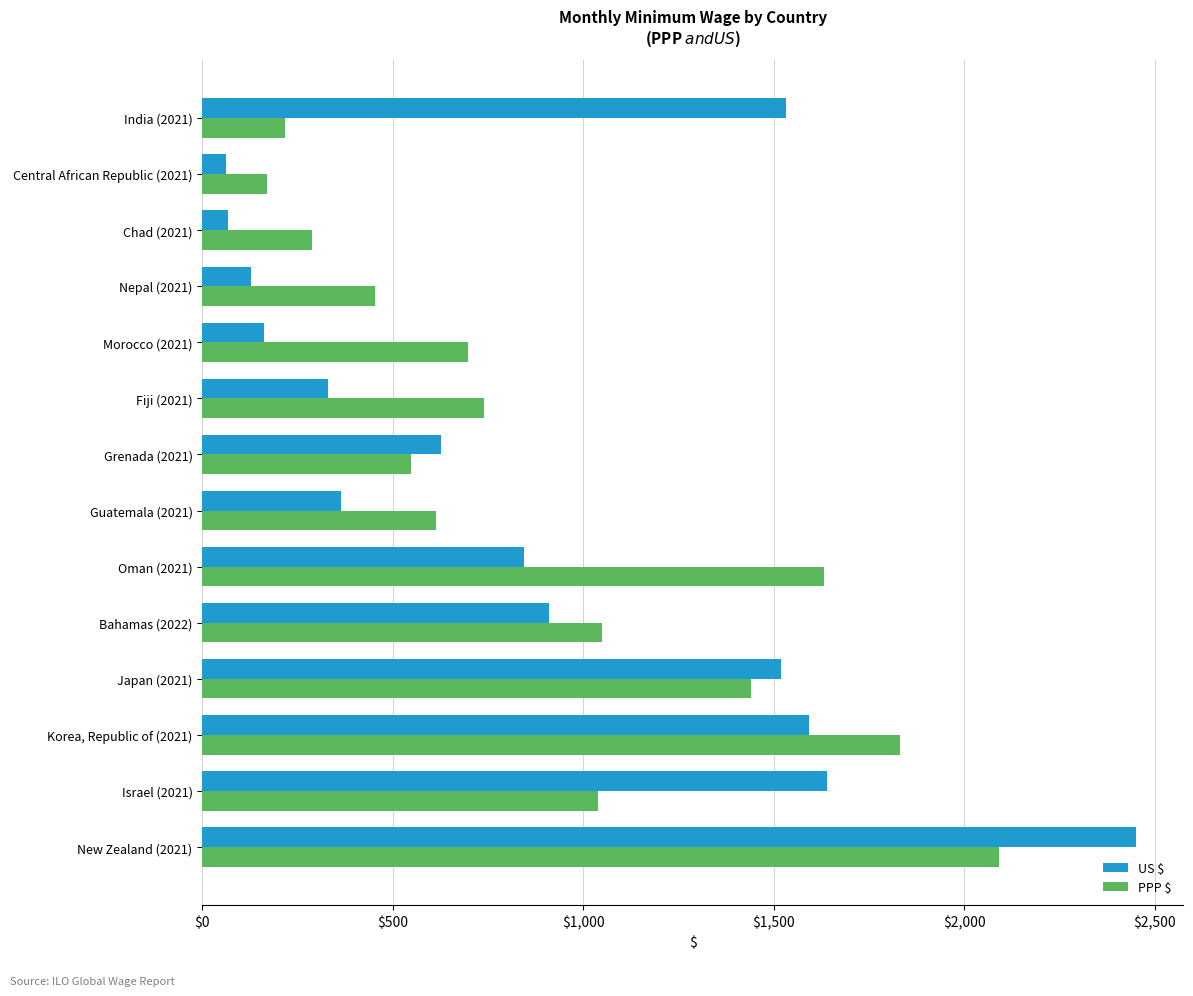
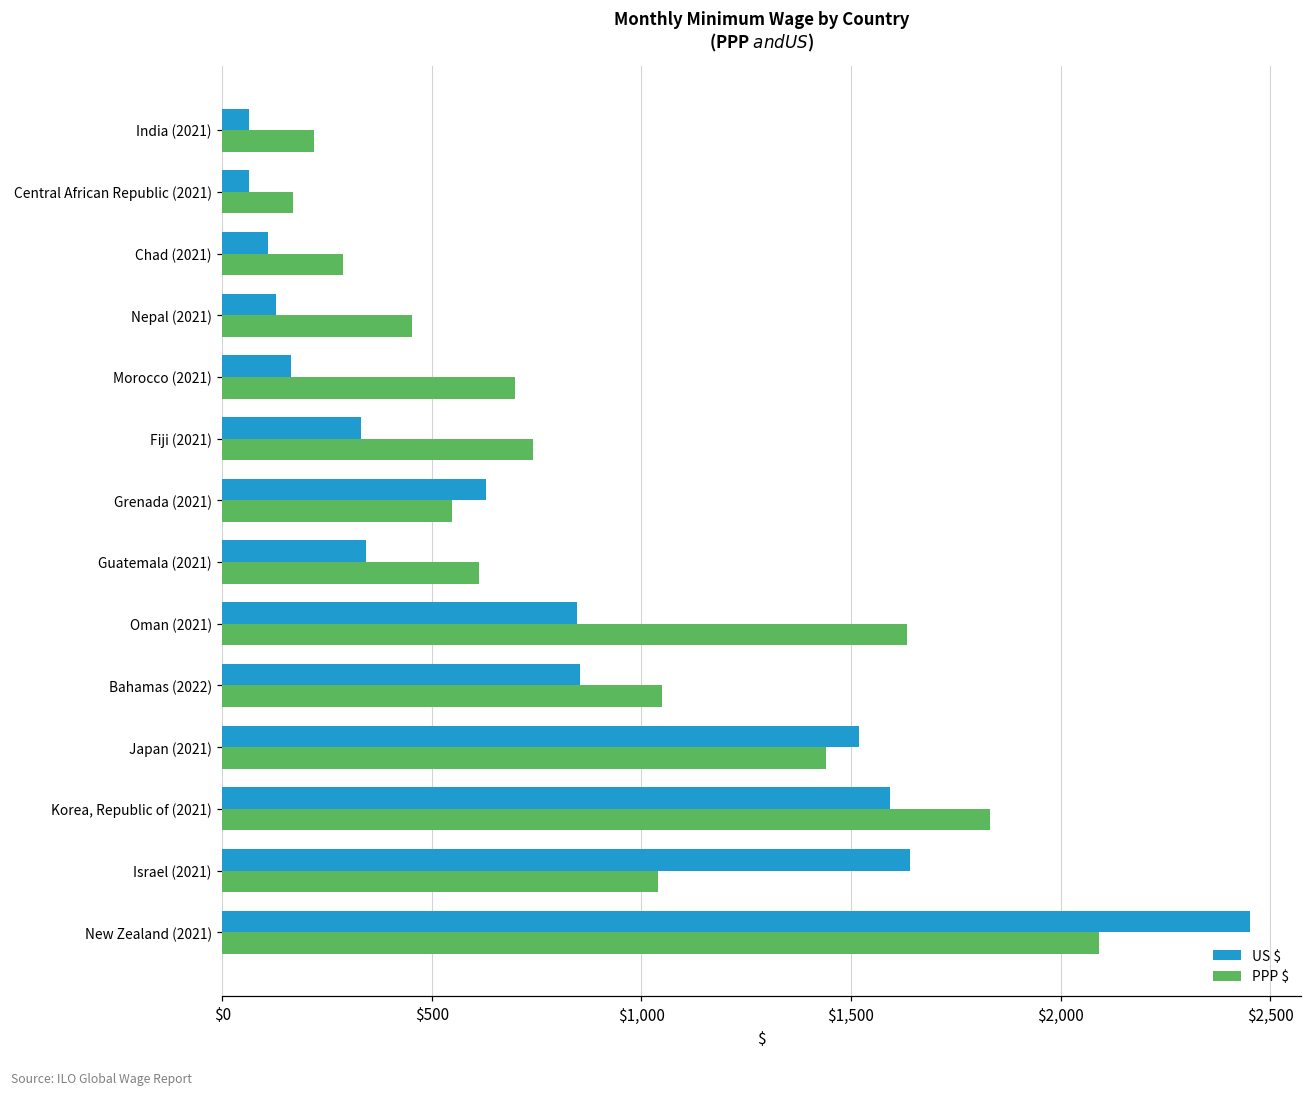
  {
    "US $": {
-     "India (2021)": "$1,530",
+     "India (2021)": "$60",
      "Central African Republic (2021)": "$60",
-     "Chad (2021)": "$70",
+     "Chad (2021)": "$110",
      "Nepal (2021)": "$130",
      "Morocco (2021)": "$160",
      "Fiji (2021)": "$330",
      "Grenada (2021)": "$630",
-     "Guatemala (2021)": "$370",
+     "Guatemala (2021)": "$340",
      "Oman (2021)": "$850",
-     "Bahamas (2022)": "$910",
+     "Bahamas (2022)": "$850",
      "Japan (2021)": "$1,520",
      "Korea, Republic of (2021)": "$1,590",
      "Israel (2021)": "$1,640",
      "New Zealand (2021)": "$2,450"
    },
    "PPP $": {
      "India (2021)": "$220",
      "Central African Republic (2021)": "$170",
      "Chad (2021)": "$290",
      "Nepal (2021)": "$450",
      "Morocco (2021)": "$700",
      "Fiji (2021)": "$740",
      "Grenada (2021)": "$550",
      "Guatemala (2021)": "$610",
      "Oman (2021)": "$1,630",
      "Bahamas (2022)": "$1,050",
      "Japan (2021)": "$1,440",
      "Korea, Republic of (2021)": "$1,830",
      "Israel (2021)": "$1,040",
      "New Zealand (2021)": "$2,090"
    }
  }
